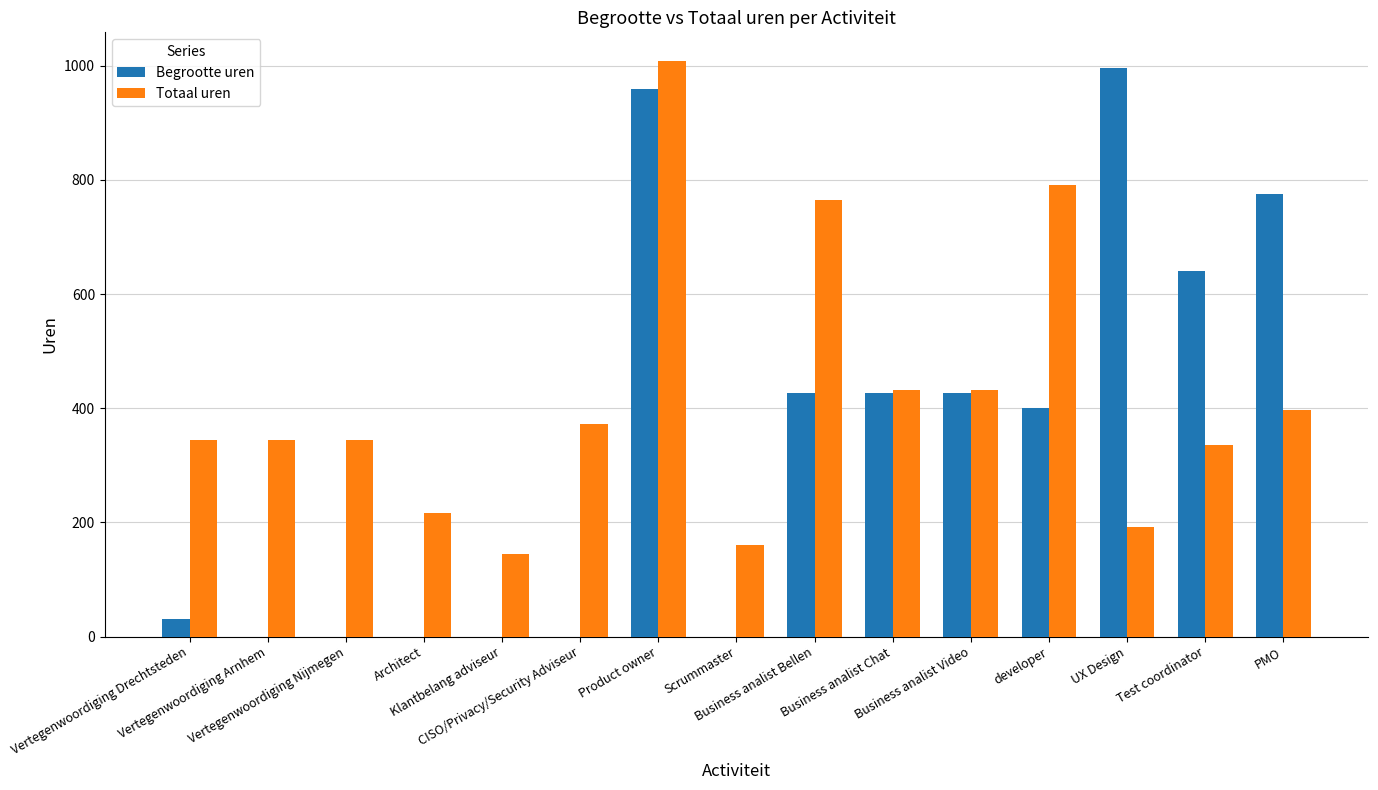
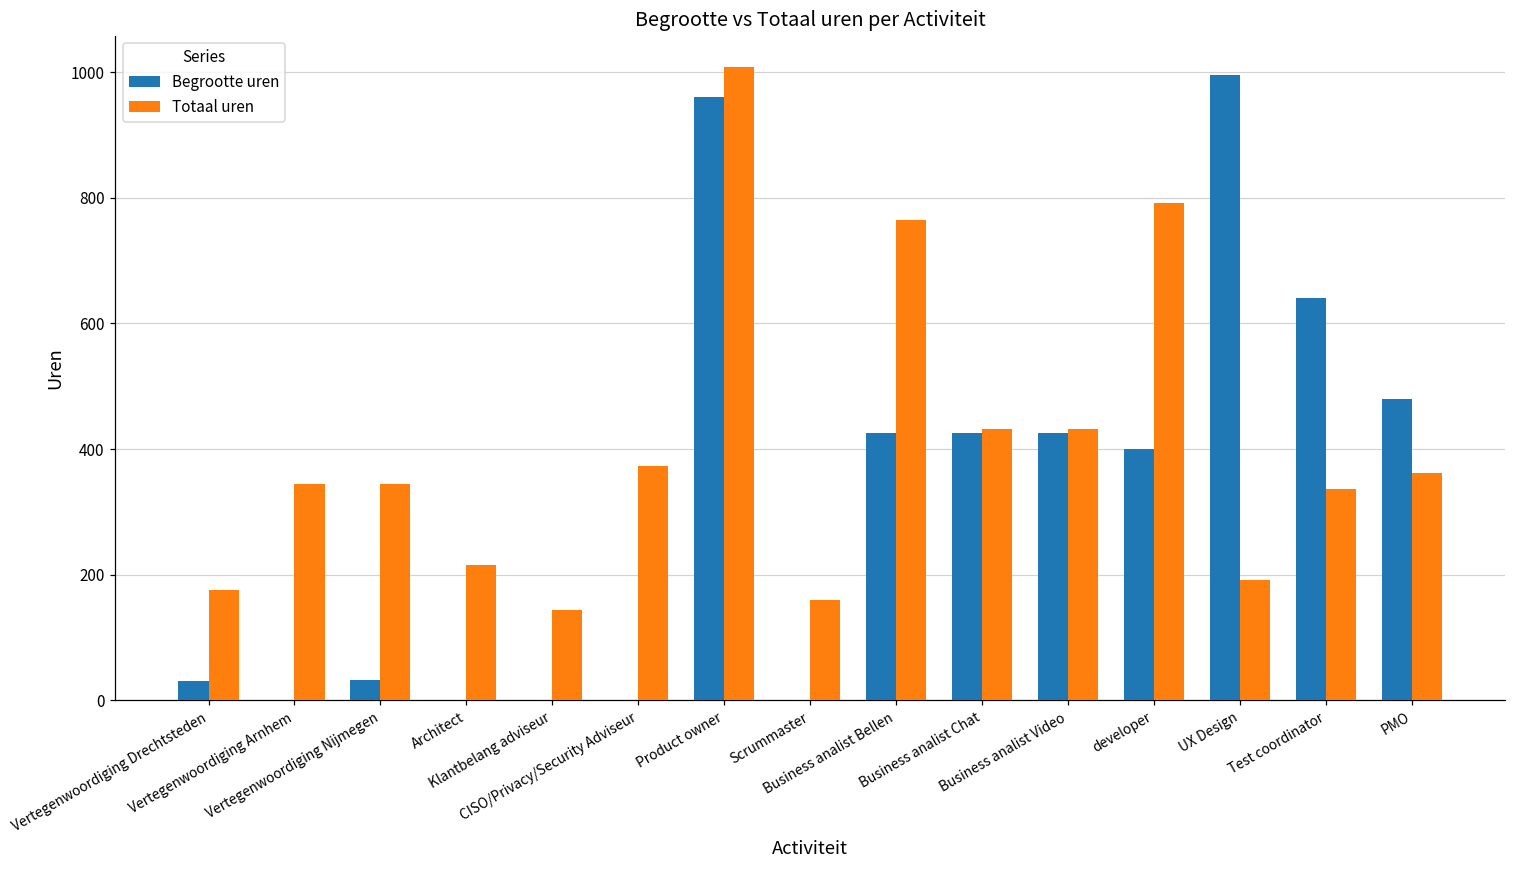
  {
    "Begrootte uren": {
      "Vertegenwoordiging Drechtsteden": 30,
      "Vertegenwoordiging Arnhem": 0,
-     "Vertegenwoordiging Nijmegen": 0,
+     "Vertegenwoordiging Nijmegen": 30,
      "Architect": 0,
      "Klantbelang adviseur": 0,
      "CISO/Privacy/Security Adviseur": 0,
      "Product owner": 960,
      "Scrummaster": 0,
      "Business analist Bellen": 430,
      "Business analist Chat": 430,
      "Business analist Video": 430,
      "developer": 400,
      "UX Design": 1000,
      "Test coordinator": 640,
-     "PMO": 780
+     "PMO": 480
    },
    "Totaal uren": {
-     "Vertegenwoordiging Drechtsteden": 340,
+     "Vertegenwoordiging Drechtsteden": 180,
      "Vertegenwoordiging Arnhem": 340,
      "Vertegenwoordiging Nijmegen": 340,
      "Architect": 220,
      "Klantbelang adviseur": 140,
      "CISO/Privacy/Security Adviseur": 370,
      "Product owner": 1010,
      "Scrummaster": 160,
      "Business analist Bellen": 760,
      "Business analist Chat": 430,
      "Business analist Video": 430,
      "developer": 790,
      "UX Design": 190,
      "Test coordinator": 340,
-     "PMO": 400
+     "PMO": 360
    }
  }
